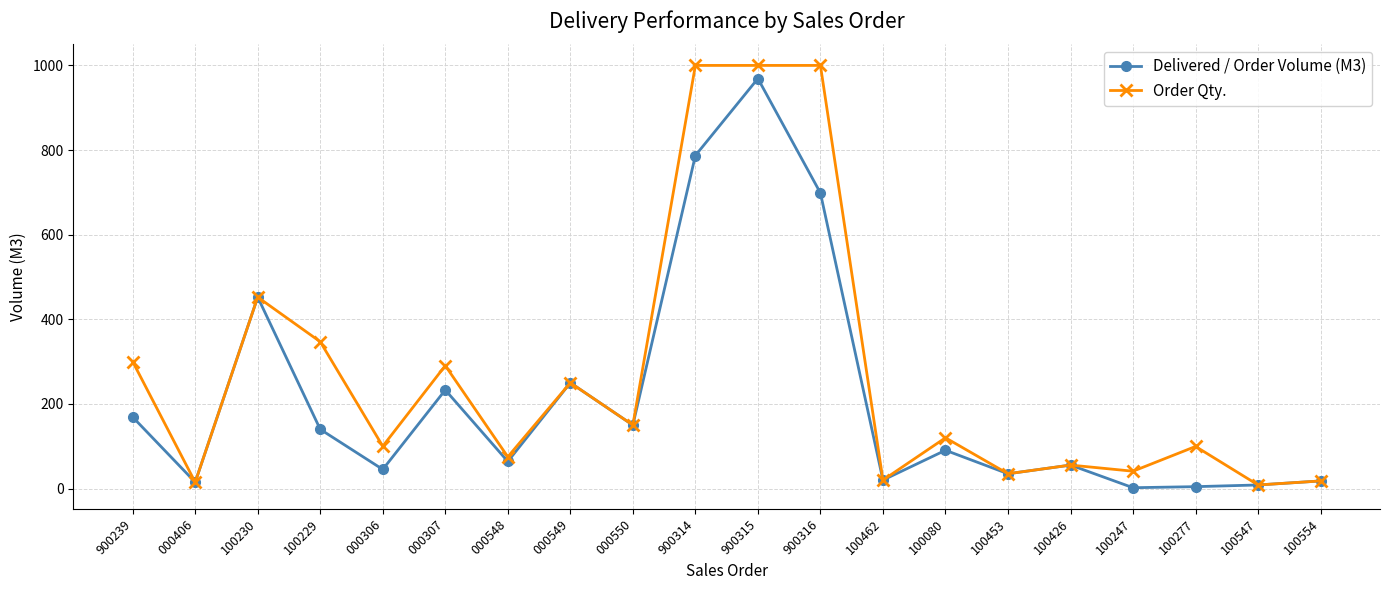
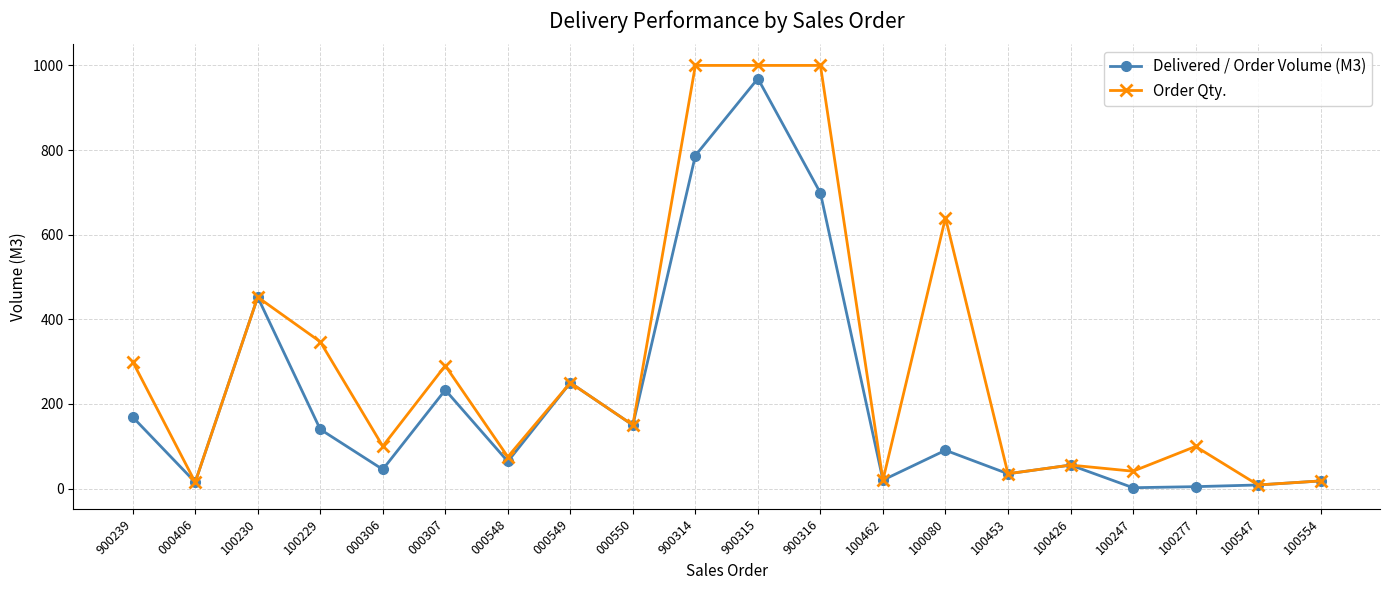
  {
    "Delivered / Order Volume (M3)": {
      "900239": 170,
      "100229": 140,
      "000306": 50,
      "000307": 230,
      "000548": 60,
      "900314": 790,
      "900315": 970,
      "900316": 700,
      "100080": 90,
      "100247": 0,
      "100277": 0
    },
    "Order Qty.": {
      "900239": 300,
      "100229": 350,
      "000306": 100,
      "000307": 290,
      "000548": 80,
      "900314": 1000,
      "900315": 1000,
      "900316": 1000,
-     "100080": 120,
+     "100080": 640,
      "100247": 40,
      "100277": 100
    }
  }
